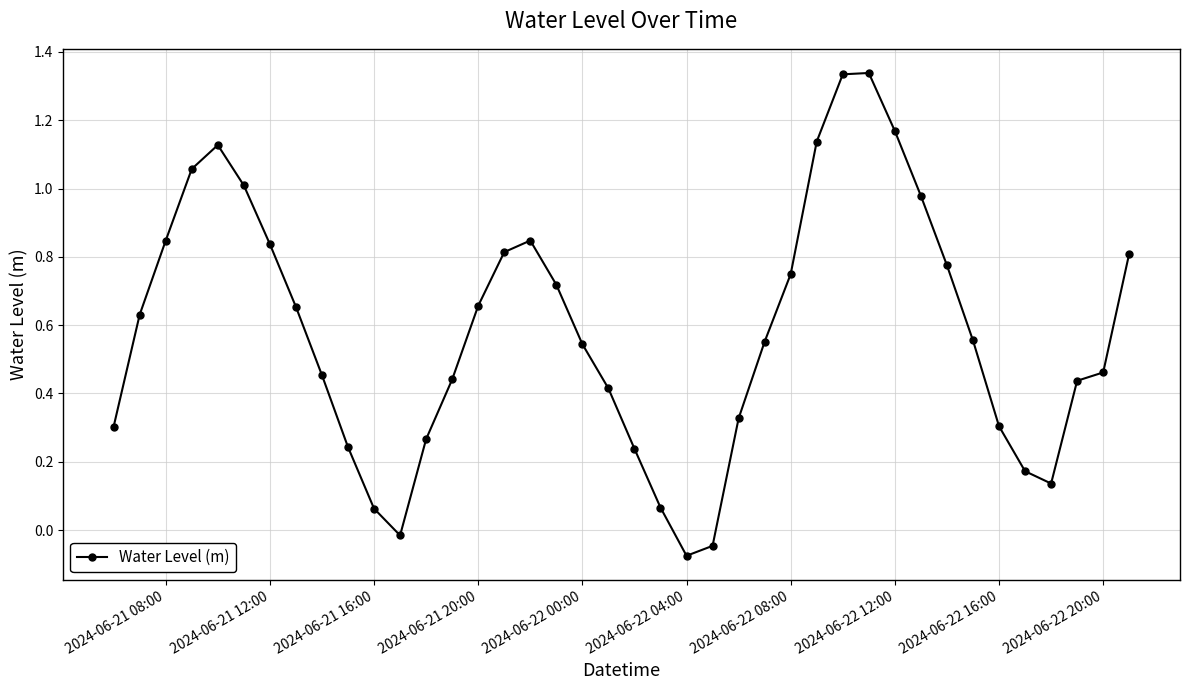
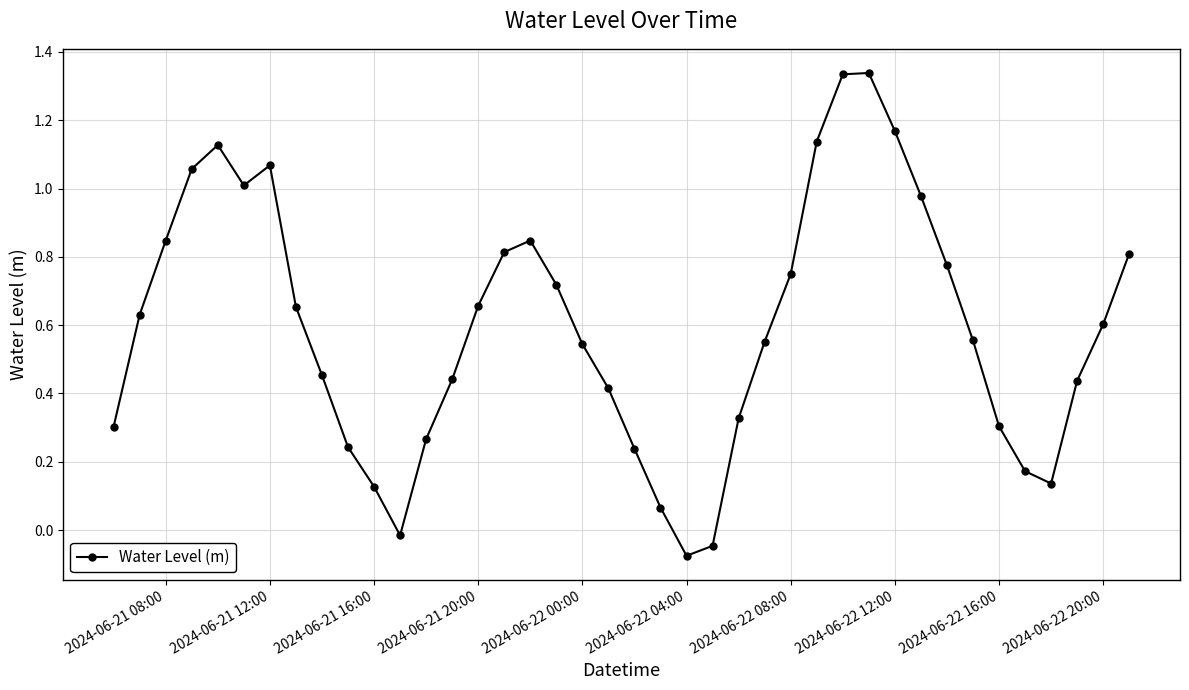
  {
    "2024-06-21 08:00": 0.85,
-   "2024-06-21 12:00": 0.84,
-   "2024-06-21 16:00": 0.06,
+   "2024-06-21 12:00": 1.07,
+   "2024-06-21 16:00": 0.13,
    "2024-06-21 20:00": 0.66,
    "2024-06-22 00:00": 0.54,
    "2024-06-22 04:00": -0.08,
    "2024-06-22 08:00": 0.75,
    "2024-06-22 12:00": 1.17,
    "2024-06-22 16:00": 0.30,
-   "2024-06-22 20:00": 0.46
+   "2024-06-22 20:00": 0.60
  }
